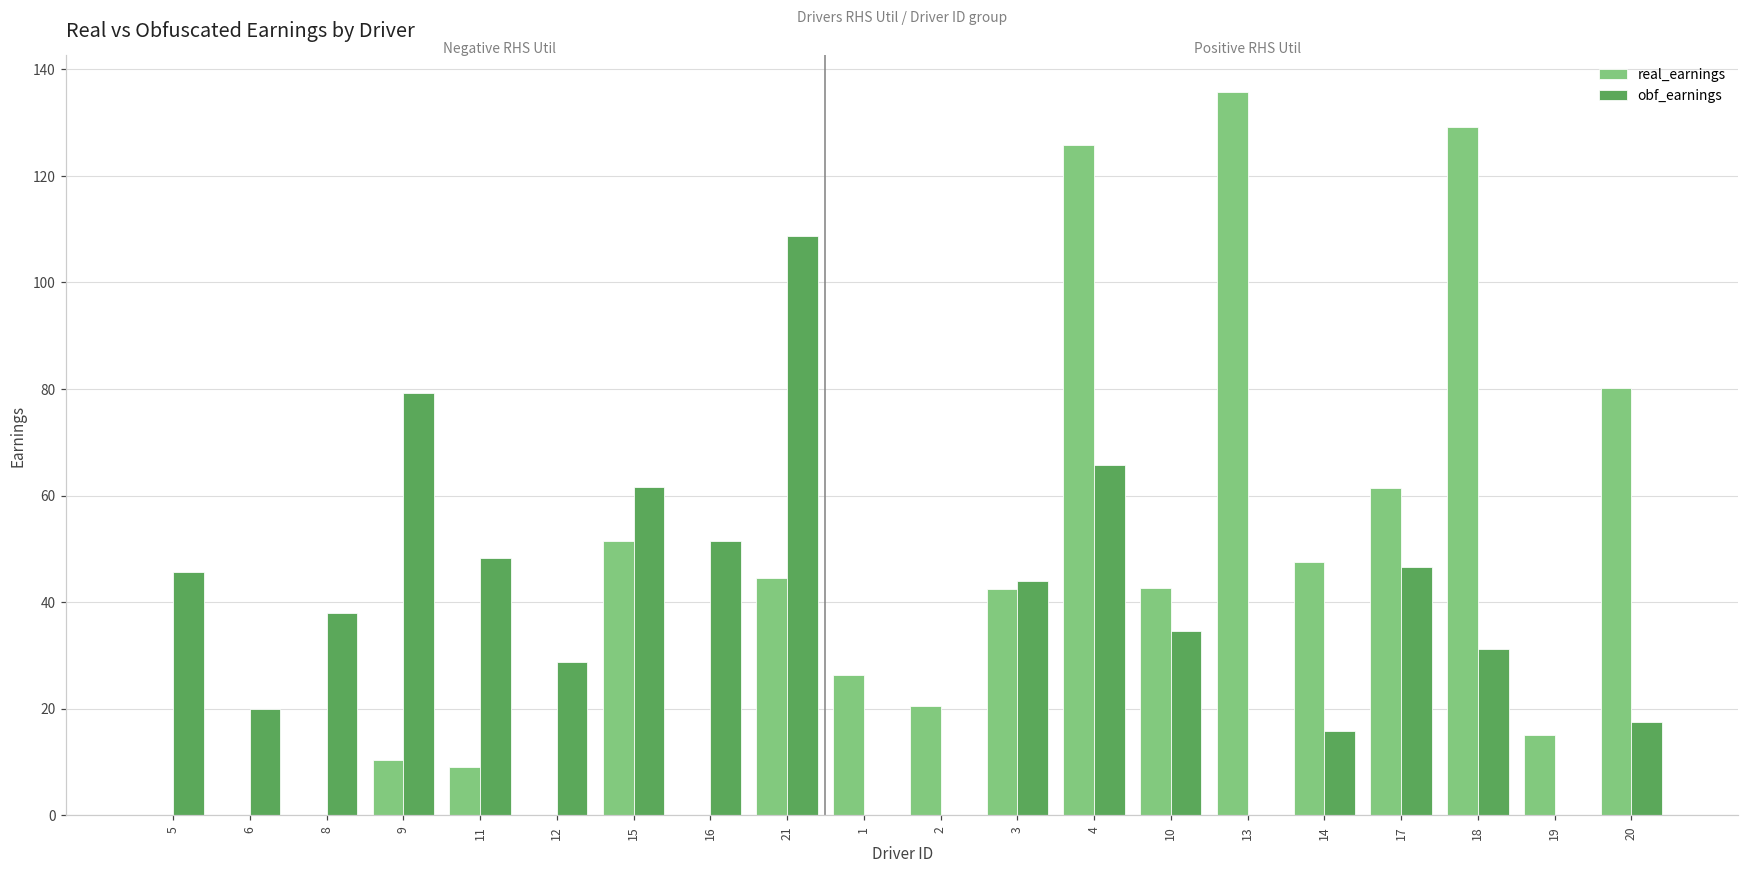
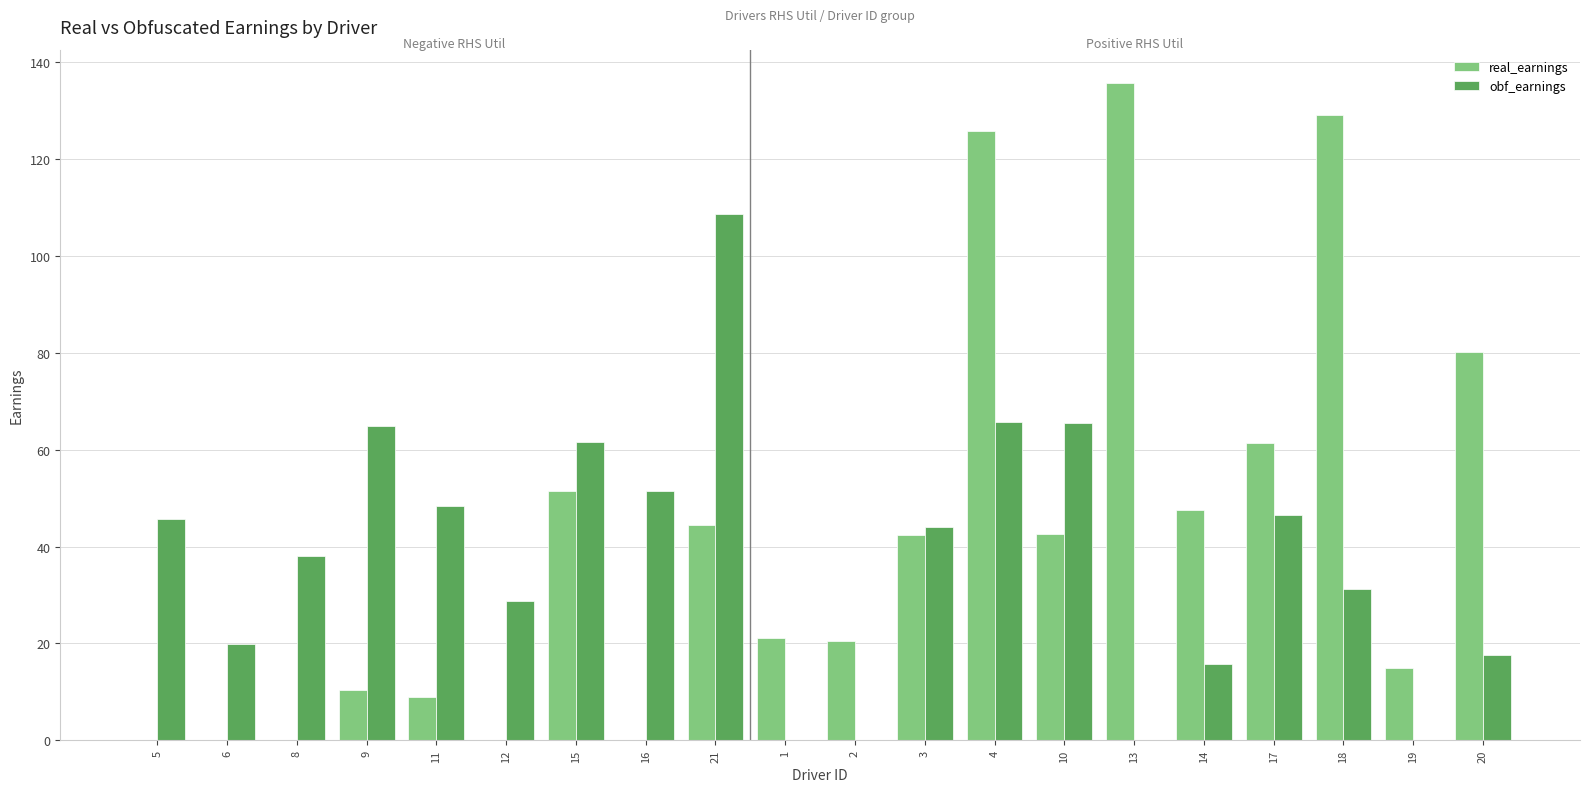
  {
    "real_earnings": {
      "5": 0,
      "6": 0,
      "8": 0,
      "9": 10,
      "11": 9,
      "12": 0,
      "15": 51,
      "16": 0,
      "21": 44,
-     "1": 26,
+     "1": 21,
      "2": 21,
      "3": 42,
      "4": 126,
      "10": 43,
      "13": 136,
      "14": 48,
      "17": 61,
      "18": 129,
      "19": 15,
      "20": 80
    },
    "obf_earnings": {
      "5": 46,
      "6": 20,
      "8": 38,
-     "9": 79,
+     "9": 65,
      "11": 48,
      "12": 29,
      "15": 62,
      "16": 51,
      "21": 109,
      "1": 0,
      "2": 0,
      "3": 44,
      "4": 66,
-     "10": 35,
+     "10": 66,
      "13": 0,
      "14": 16,
      "17": 47,
      "18": 31,
      "19": 0,
      "20": 18
    }
  }
